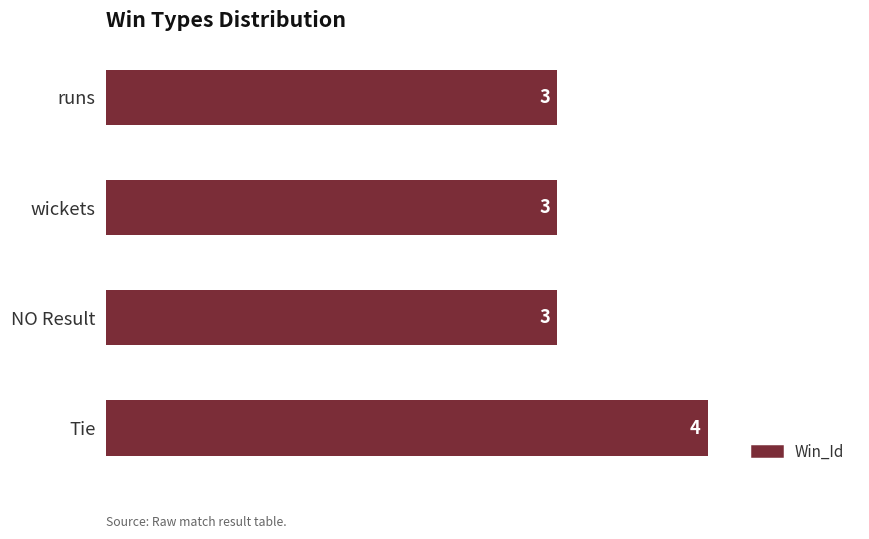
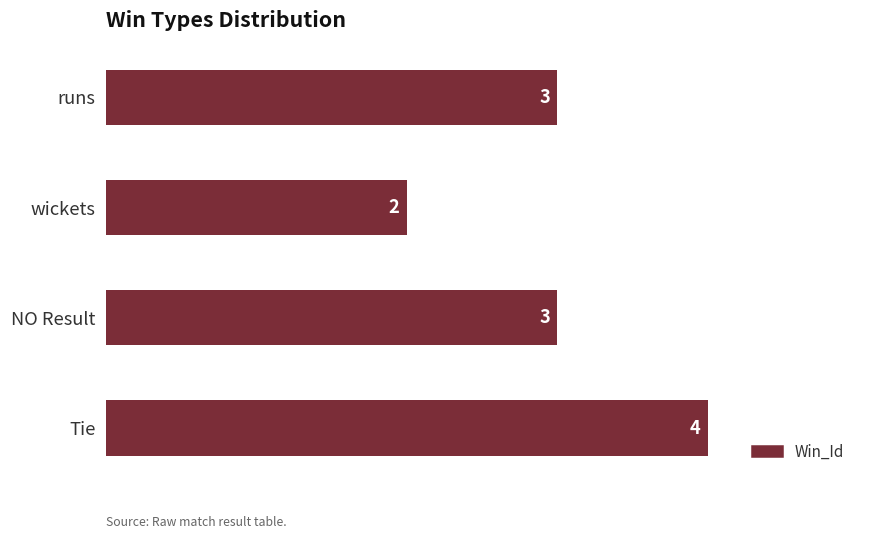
  {
    "runs": 3,
-   "wickets": 3,
+   "wickets": 2,
    "NO Result": 3,
    "Tie": 4
  }
